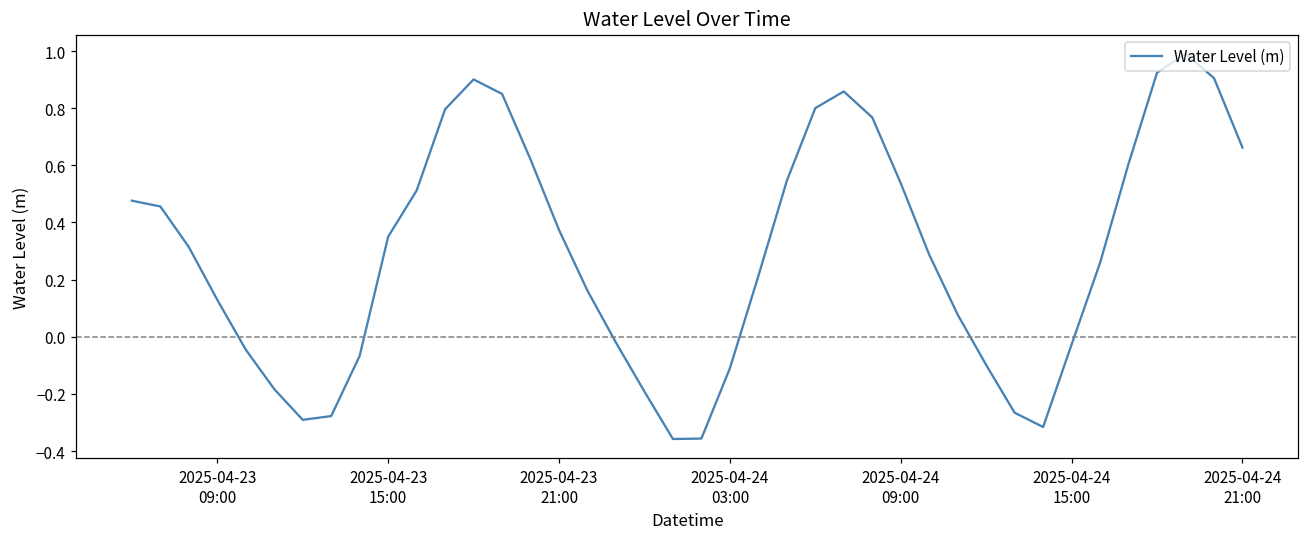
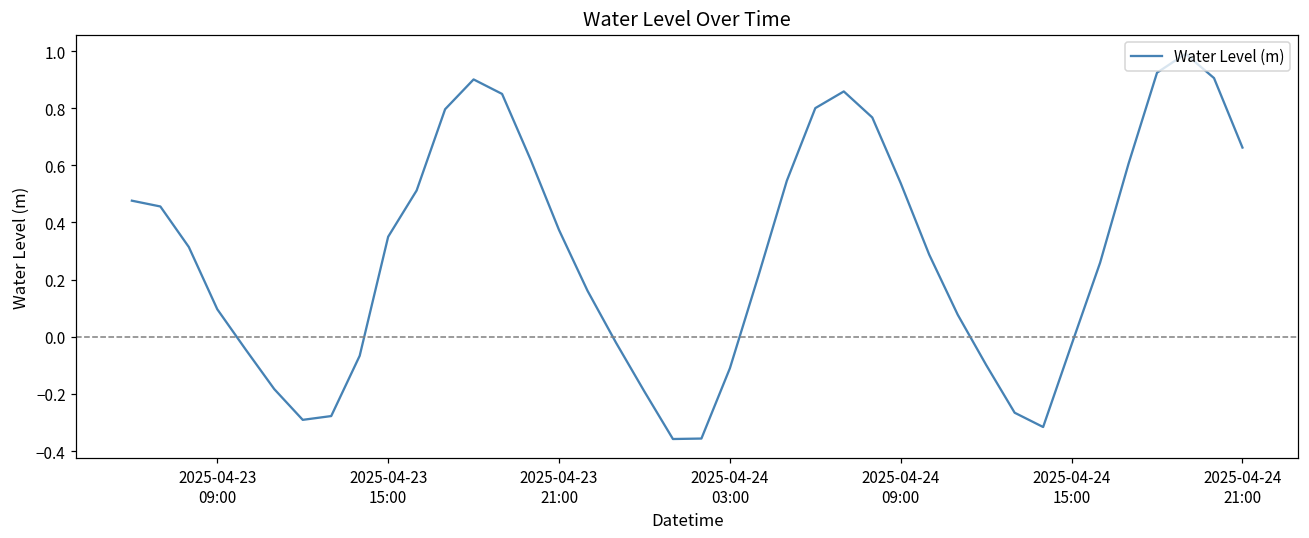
  {
-   "2025-04-23 09:00": 0.13,
+   "2025-04-23 09:00": 0.10,
    "2025-04-23 15:00": 0.35,
    "2025-04-23 21:00": 0.37,
    "2025-04-24 03:00": -0.11,
    "2025-04-24 09:00": 0.54,
    "2025-04-24 15:00": -0.03,
    "2025-04-24 21:00": 0.66
  }
